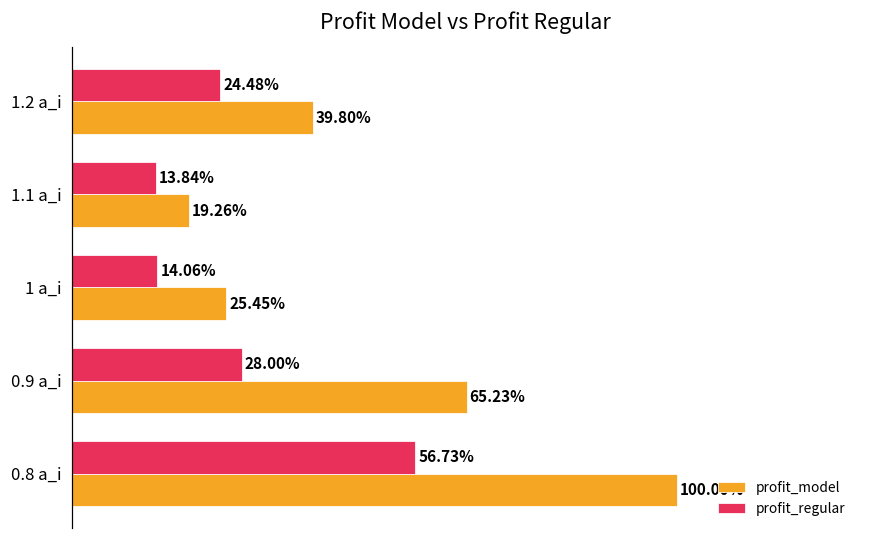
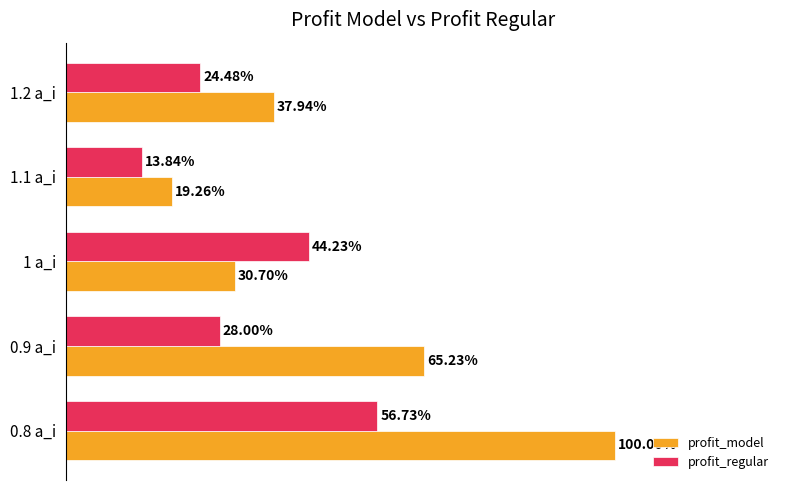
  {
    "profit_model": {
-     "1.2 a_i": "39.80%",
+     "1.2 a_i": "37.94%",
      "1.1 a_i": "19.26%",
-     "1 a_i": "25.45%",
+     "1 a_i": "30.70%",
      "0.9 a_i": "65.23%",
      "0.8 a_i": "100.00%"
    },
    "profit_regular": {
      "1.2 a_i": "24.48%",
      "1.1 a_i": "13.84%",
-     "1 a_i": "14.06%",
+     "1 a_i": "44.23%",
      "0.9 a_i": "28.00%",
      "0.8 a_i": "56.73%"
    }
  }
